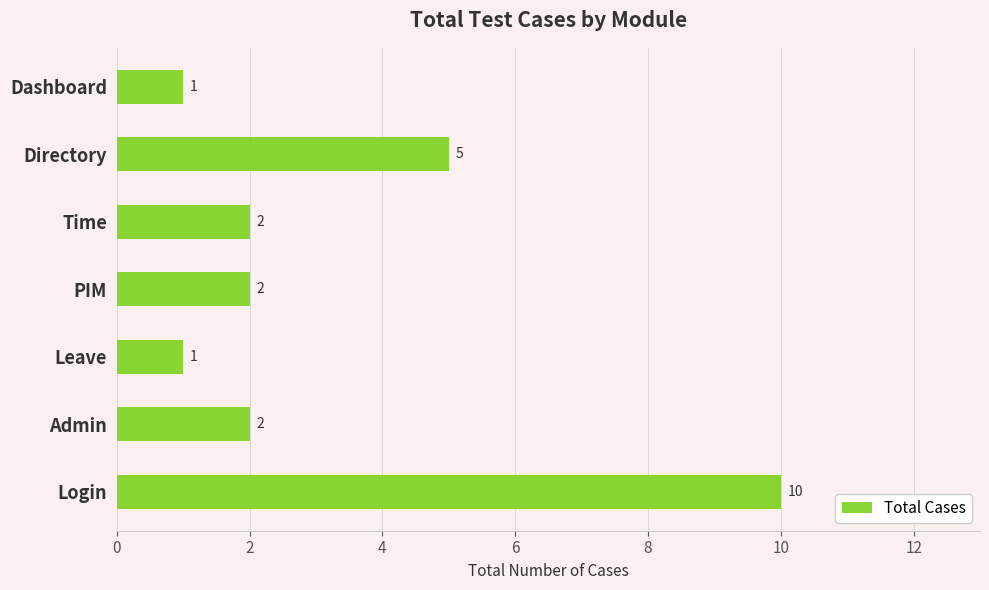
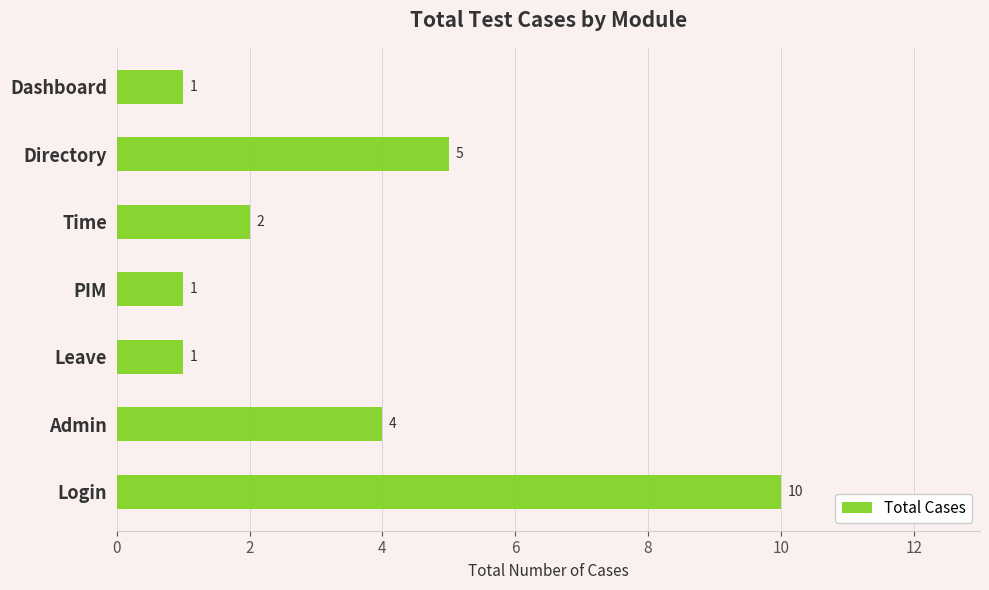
  {
    "Dashboard": 1,
    "Directory": 5,
    "Time": 2,
-   "PIM": 2,
+   "PIM": 1,
    "Leave": 1,
-   "Admin": 2,
+   "Admin": 4,
    "Login": 10
  }
